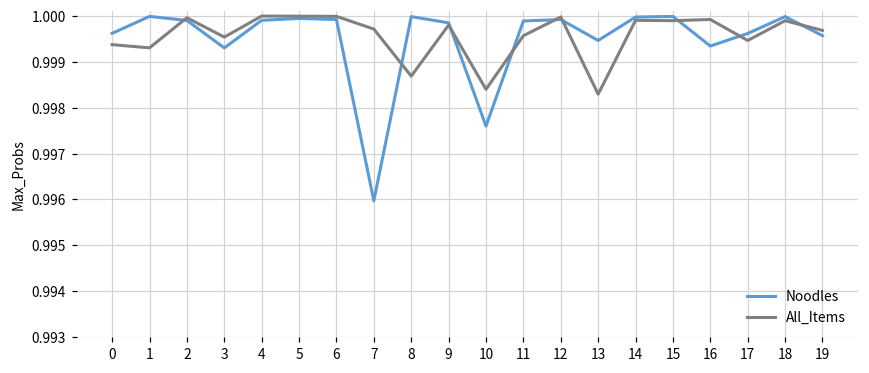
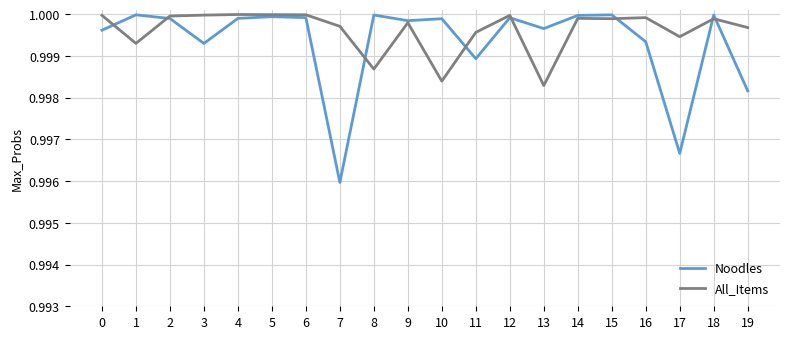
  {
    "Noodles": {
      "0": 0.9996,
      "1": 1.0000,
      "3": 0.9993,
      "4": 0.9999,
      "6": 0.9999,
      "7": 0.9960,
      "8": 1.0000,
-     "10": 0.9976,
-     "11": 0.9999,
-     "13": 0.9995,
+     "10": 0.9999,
+     "11": 0.9989,
+     "13": 0.9997,
      "14": 1.0000,
      "15": 1.0000,
      "16": 0.9993,
-     "17": 0.9996,
+     "17": 0.9967,
      "18": 1.0000,
-     "19": 0.9996
+     "19": 0.9982
    },
    "All_Items": {
-     "0": 0.9994,
+     "0": 1.0000,
      "1": 0.9993,
-     "3": 0.9995,
+     "3": 1.0000,
      "4": 1.0000,
      "6": 1.0000,
      "7": 0.9997,
      "8": 0.9987,
      "10": 0.9984,
      "11": 0.9996,
      "13": 0.9983,
      "14": 0.9999,
      "15": 0.9999,
      "16": 0.9999,
      "17": 0.9995,
      "18": 0.9999,
      "19": 0.9997
    }
  }
